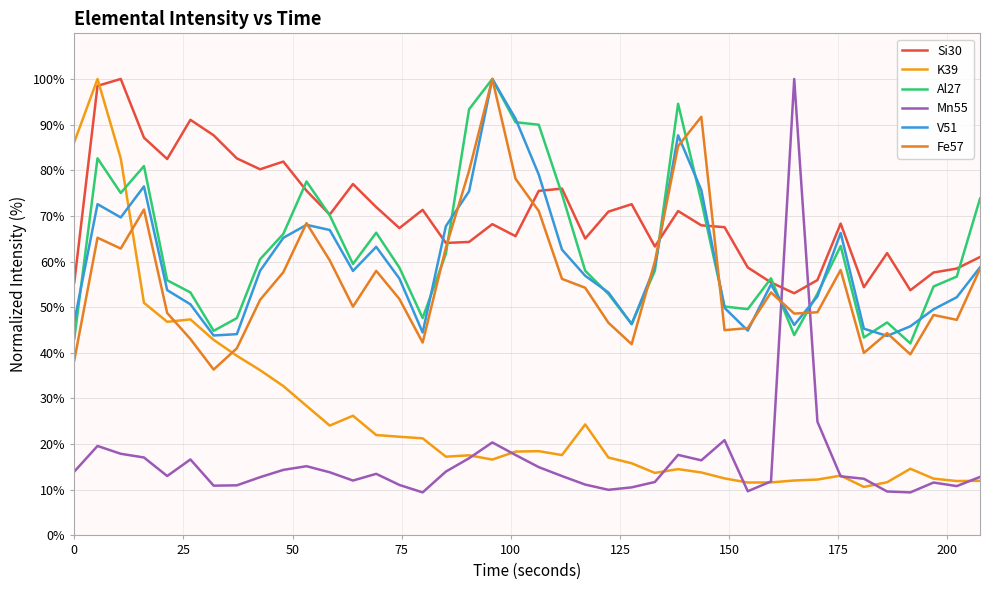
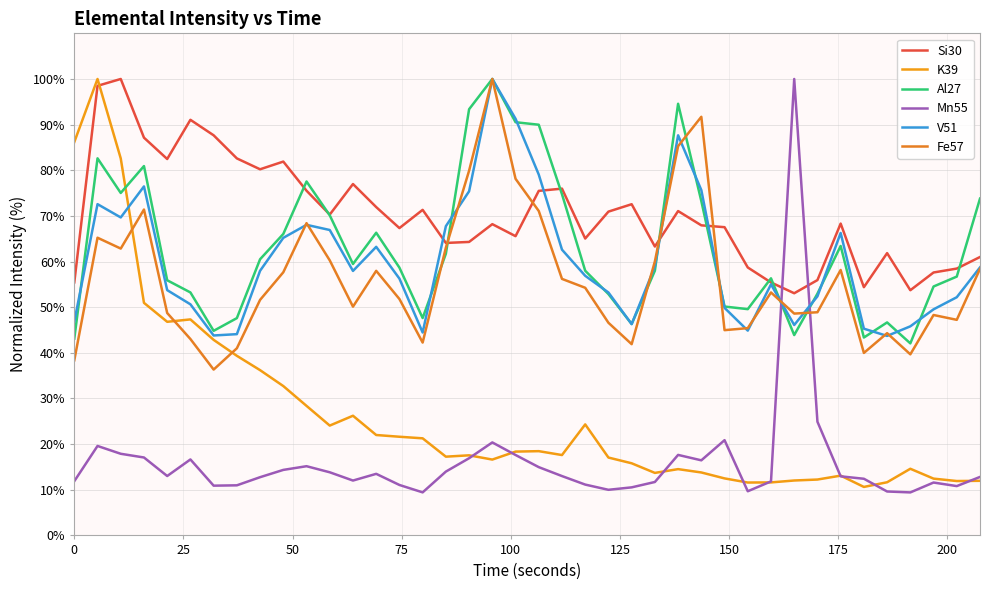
  {
    "Al27": {
      "0": "43%"
    },
    "Mn55": {
-     "0": "14%"
+     "0": "12%"
    },
    "V51": {
      "0": "47%"
    }
  }
